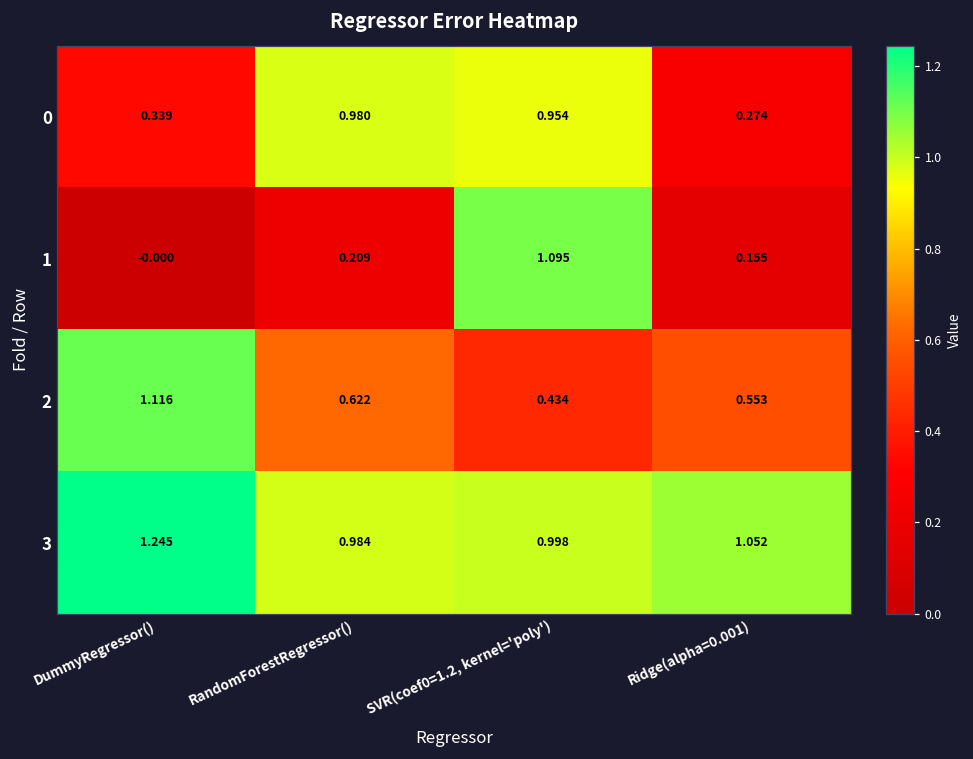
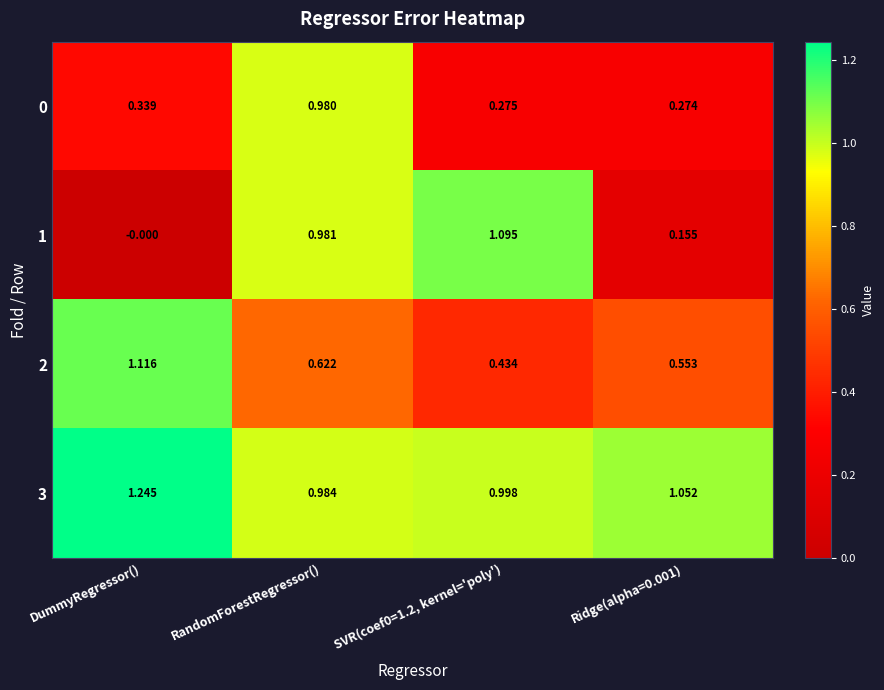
  {
    "0": {
      "DummyRegressor()": 0.339,
      "RandomForestRegressor()": 0.980,
-     "SVR(coef0=1.2, kernel='poly')": 0.954,
+     "SVR(coef0=1.2, kernel='poly')": 0.275,
      "Ridge(alpha=0.001)": 0.274
    },
    "1": {
      "DummyRegressor()": -0.000,
-     "RandomForestRegressor()": 0.209,
+     "RandomForestRegressor()": 0.981,
      "SVR(coef0=1.2, kernel='poly')": 1.095,
      "Ridge(alpha=0.001)": 0.155
    },
    "2": {
      "DummyRegressor()": 1.116,
      "RandomForestRegressor()": 0.622,
      "SVR(coef0=1.2, kernel='poly')": 0.434,
      "Ridge(alpha=0.001)": 0.553
    },
    "3": {
      "DummyRegressor()": 1.245,
      "RandomForestRegressor()": 0.984,
      "SVR(coef0=1.2, kernel='poly')": 0.998,
      "Ridge(alpha=0.001)": 1.052
    }
  }
